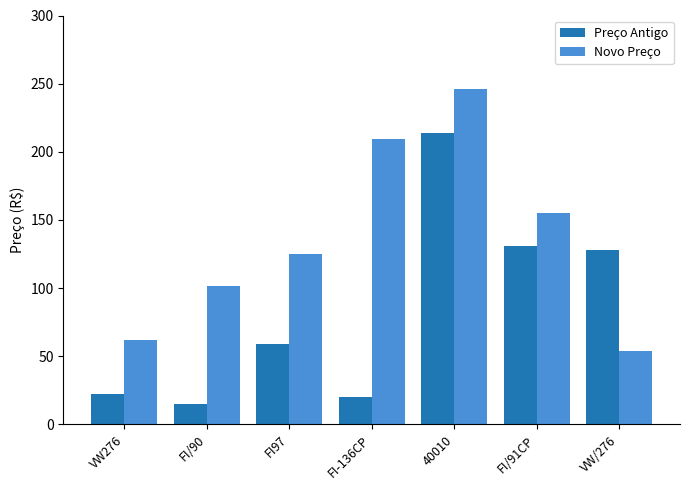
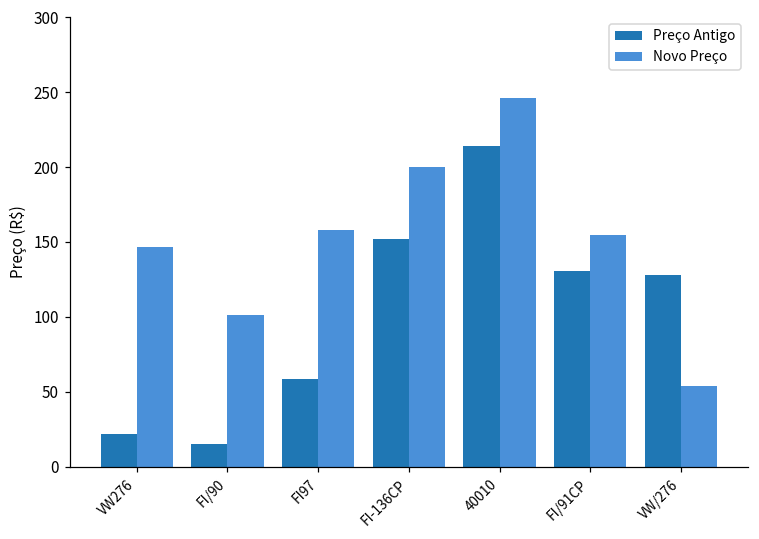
  {
    "Preço Antigo": {
      "VW276": 22,
      "FI/90": 15,
      "FI97": 59,
-     "FI-136CP": 20,
+     "FI-136CP": 152,
      "40010": 214,
      "FI/91CP": 131,
      "VW/276": 128
    },
    "Novo Preço": {
-     "VW276": 62,
+     "VW276": 147,
      "FI/90": 101,
-     "FI97": 125,
-     "FI-136CP": 209,
+     "FI97": 158,
+     "FI-136CP": 200,
      "40010": 246,
      "FI/91CP": 155,
      "VW/276": 54
    }
  }
